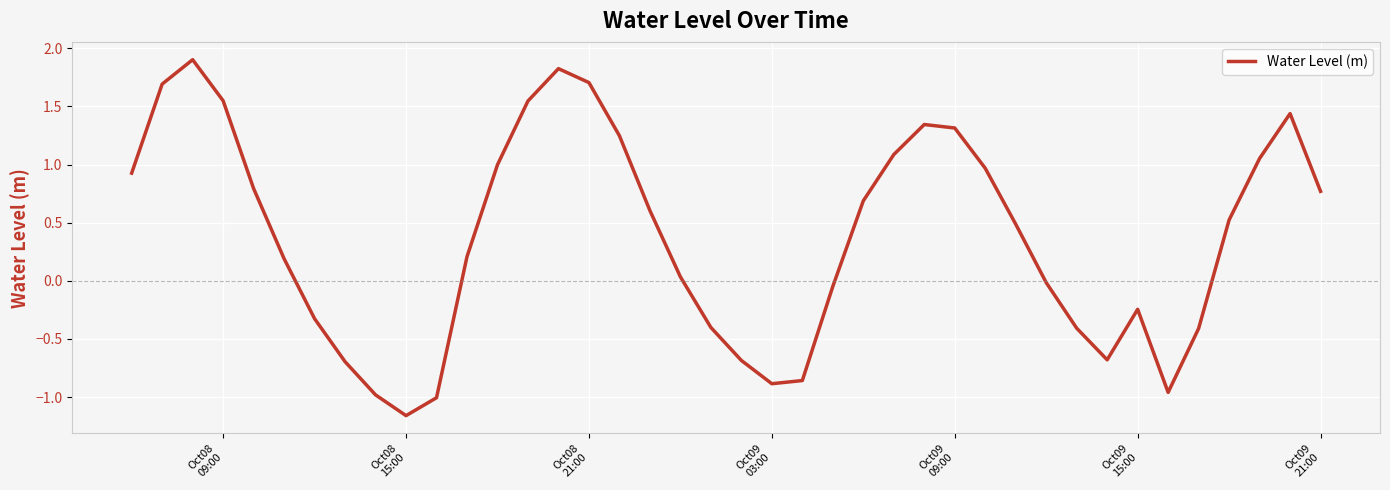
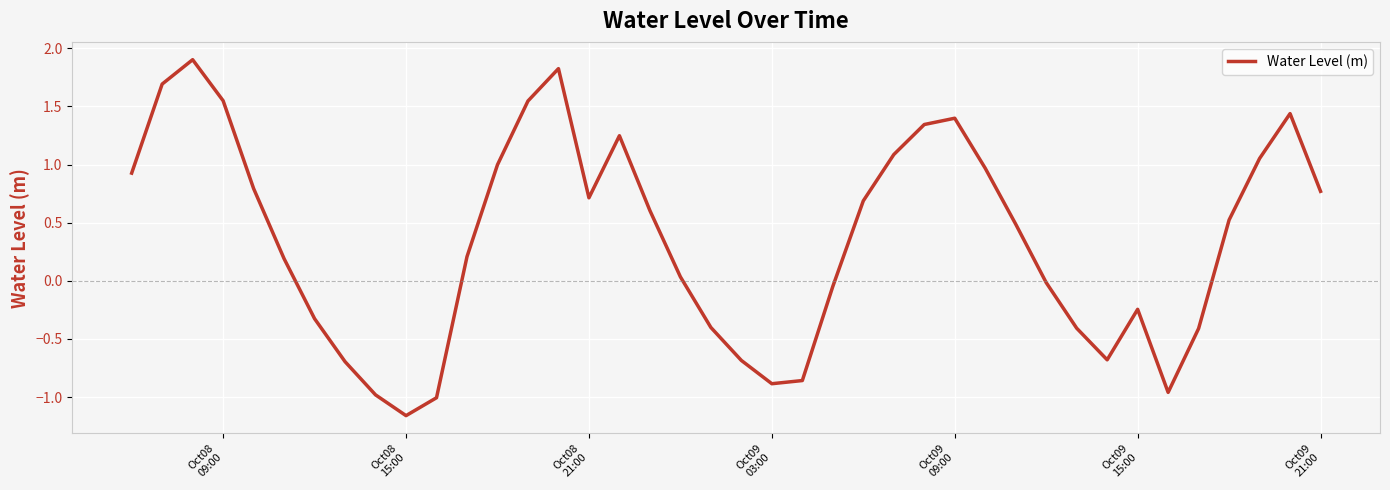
  {
    "Oct08 09:00": 1.55,
    "Oct08 15:00": -1.16,
-   "Oct08 21:00": 1.71,
+   "Oct08 21:00": 0.71,
    "Oct09 03:00": -0.89,
-   "Oct09 09:00": 1.31,
+   "Oct09 09:00": 1.40,
    "Oct09 15:00": -0.25,
    "Oct09 21:00": 0.77
  }
